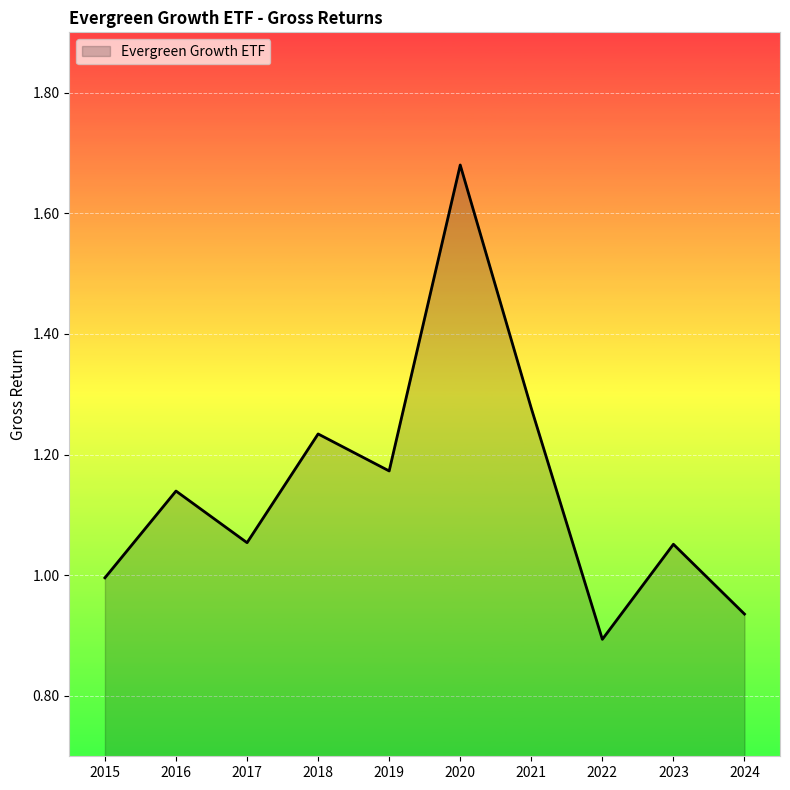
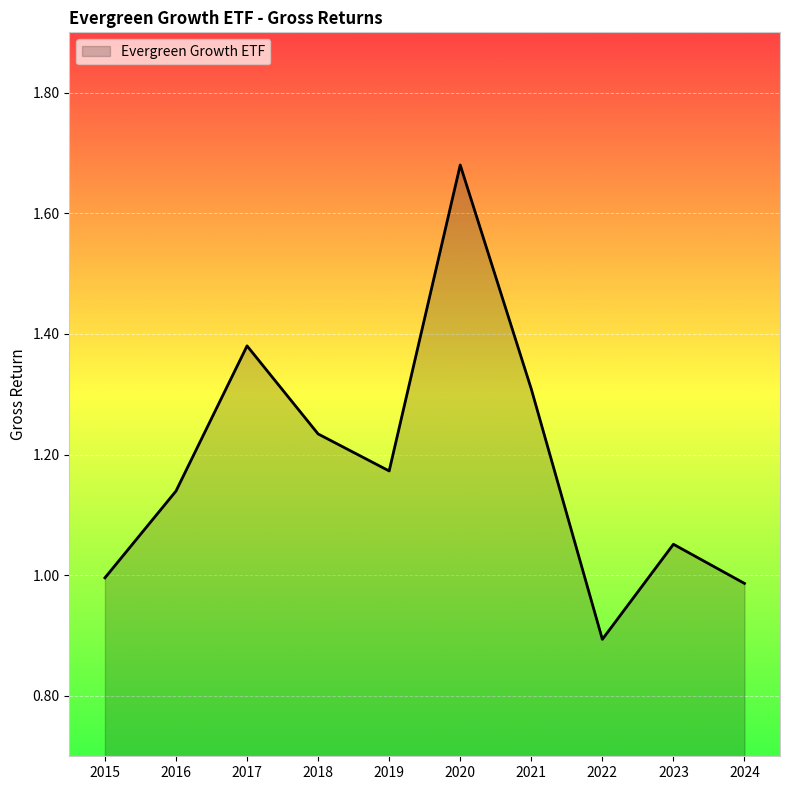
  {
    "2015": 1.00,
    "2016": 1.14,
-   "2017": 1.05,
+   "2017": 1.38,
    "2018": 1.23,
    "2019": 1.17,
    "2020": 1.68,
-   "2021": 1.28,
+   "2021": 1.31,
    "2022": 0.89,
    "2023": 1.05,
-   "2024": 0.94
+   "2024": 0.99
  }
